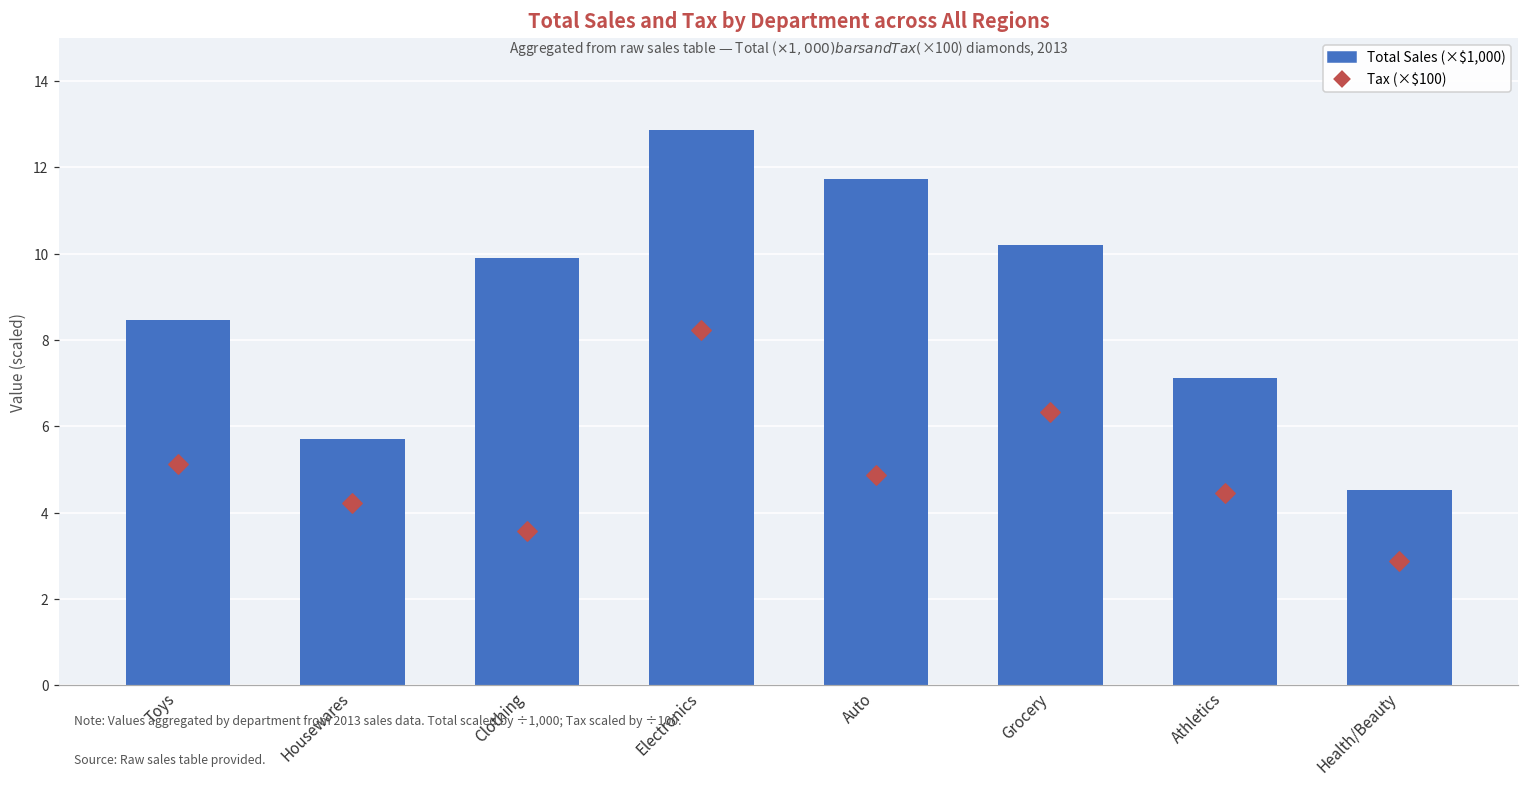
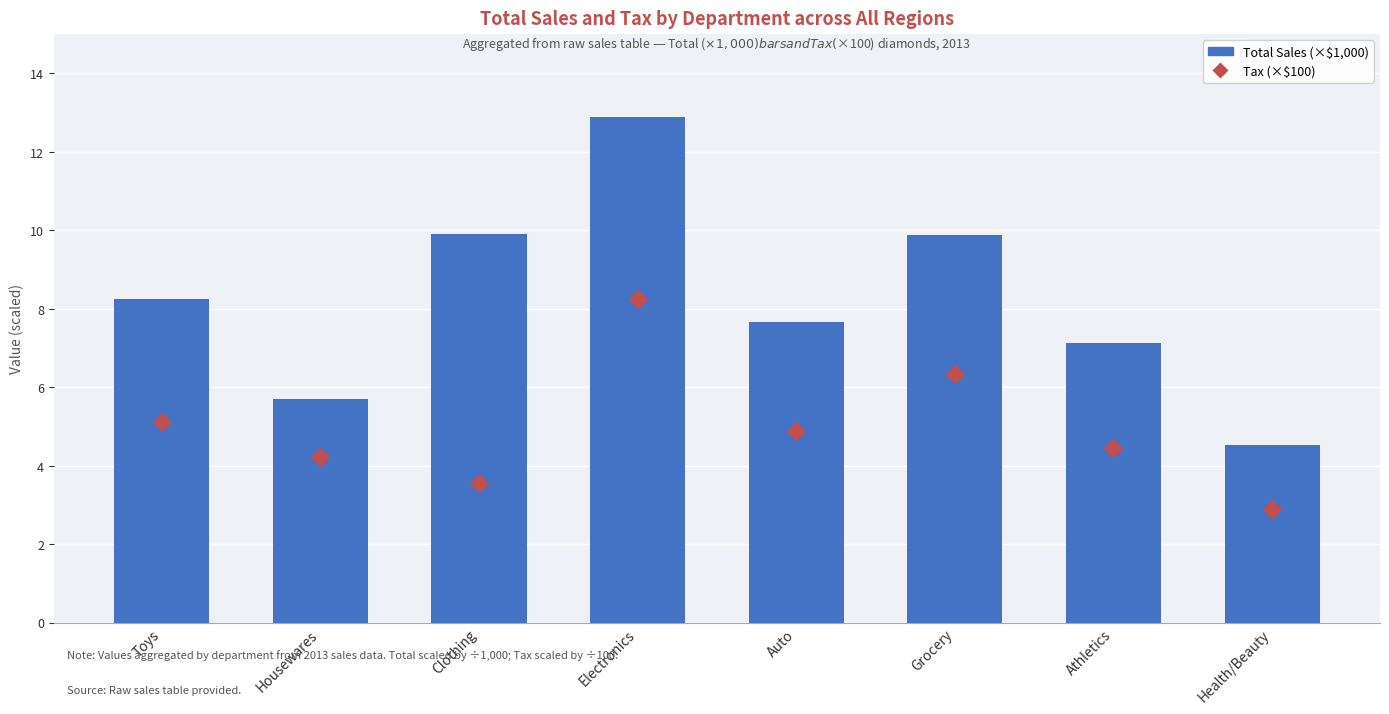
  {
    "Total Sales (×$1,000)": {
-     "Toys": 8.5,
+     "Toys": 8.2,
      "Housewares": 5.7,
      "Clothing": 9.9,
      "Electronics": 12.9,
-     "Auto": 11.7,
-     "Grocery": 10.2,
+     "Auto": 7.7,
+     "Grocery": 9.9,
      "Athletics": 7.1,
      "Health/Beauty": 4.5
    }
  }
